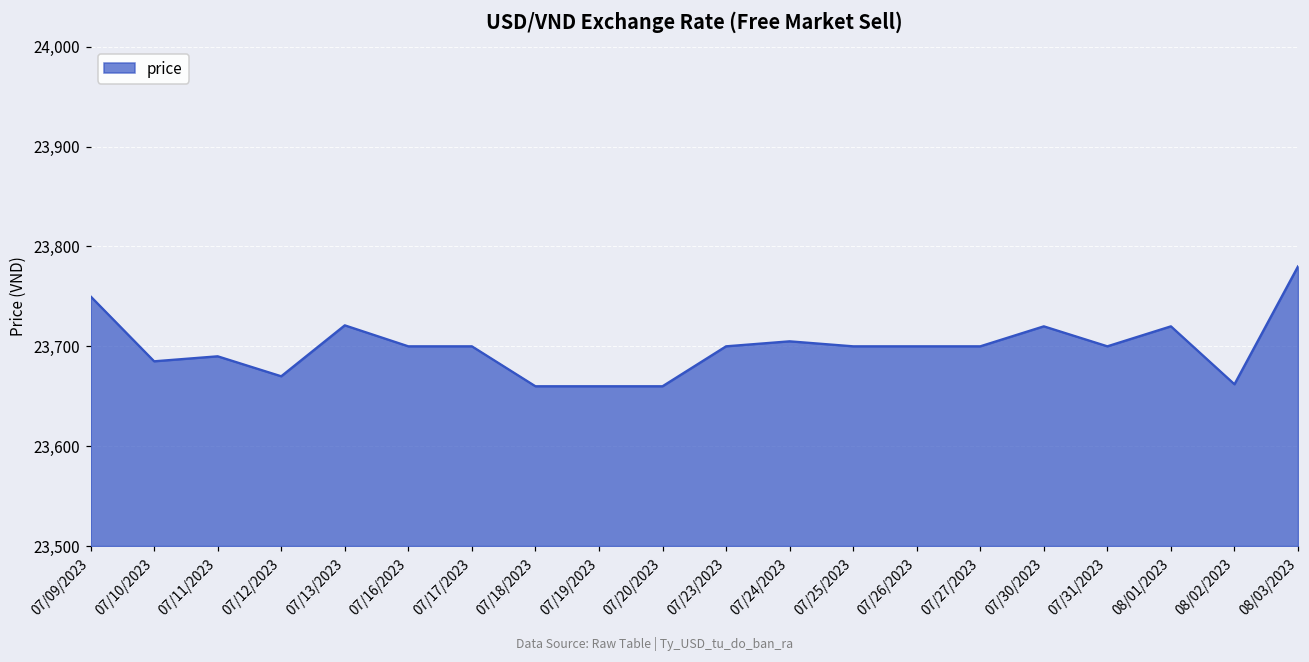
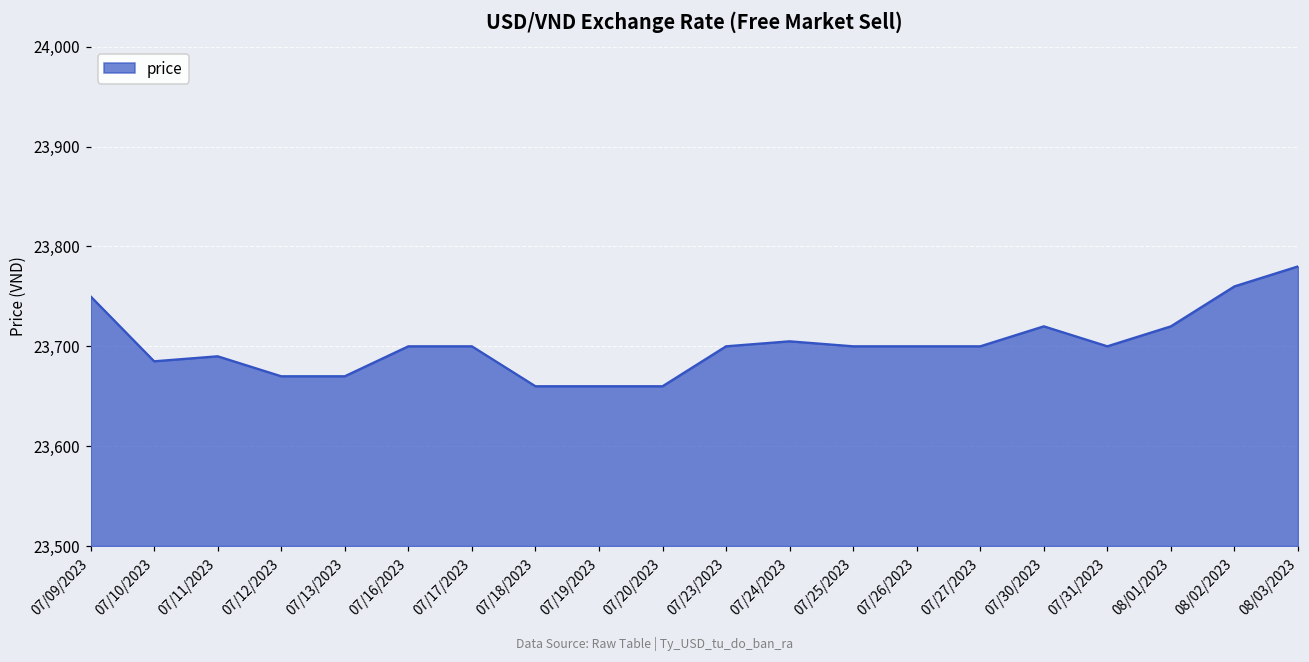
  {
    "07/09/2023": "23,750",
    "07/10/2023": "23,690",
    "07/11/2023": "23,690",
    "07/12/2023": "23,670",
-   "07/13/2023": "23,720",
+   "07/13/2023": "23,670",
    "07/16/2023": "23,700",
    "07/17/2023": "23,700",
    "07/18/2023": "23,660",
    "07/19/2023": "23,660",
    "07/20/2023": "23,660",
    "07/23/2023": "23,700",
    "07/24/2023": "23,710",
    "07/25/2023": "23,700",
    "07/26/2023": "23,700",
    "07/27/2023": "23,700",
    "07/30/2023": "23,720",
    "07/31/2023": "23,700",
    "08/01/2023": "23,720",
-   "08/02/2023": "23,660",
+   "08/02/2023": "23,760",
    "08/03/2023": "23,780"
  }
